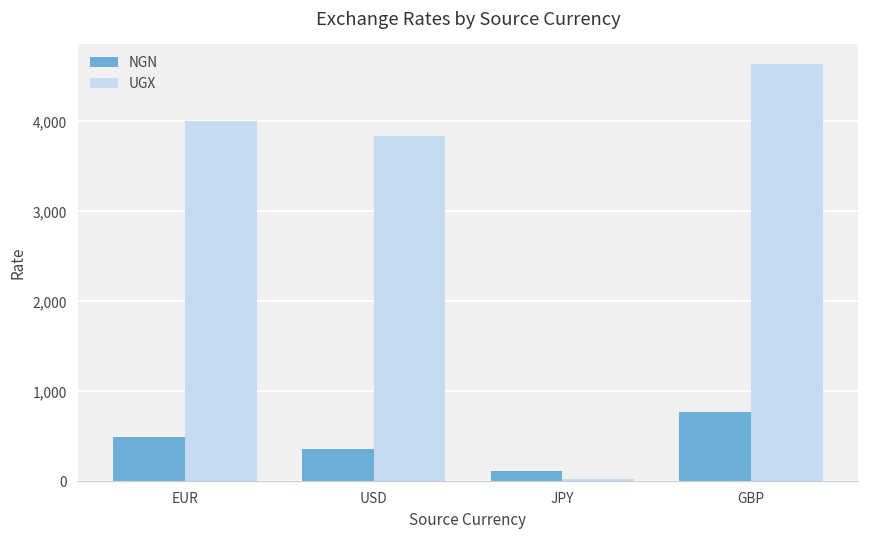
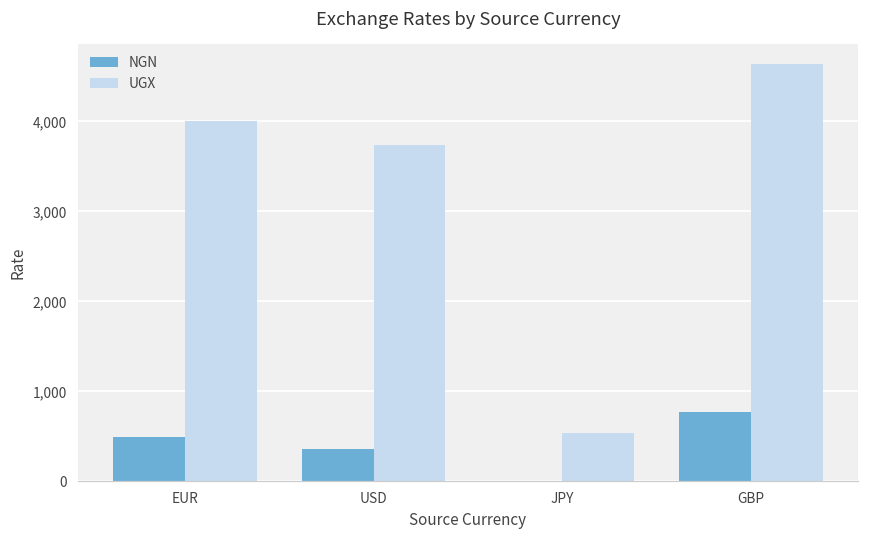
  {
    "NGN": {
      "EUR": "500",
      "USD": "400",
-     "JPY": "100",
+     "JPY": "0",
      "GBP": "800"
    },
    "UGX": {
      "EUR": "4,000",
-     "USD": "3,800",
-     "JPY": "0",
+     "USD": "3,700",
+     "JPY": "500",
      "GBP": "4,600"
    }
  }
